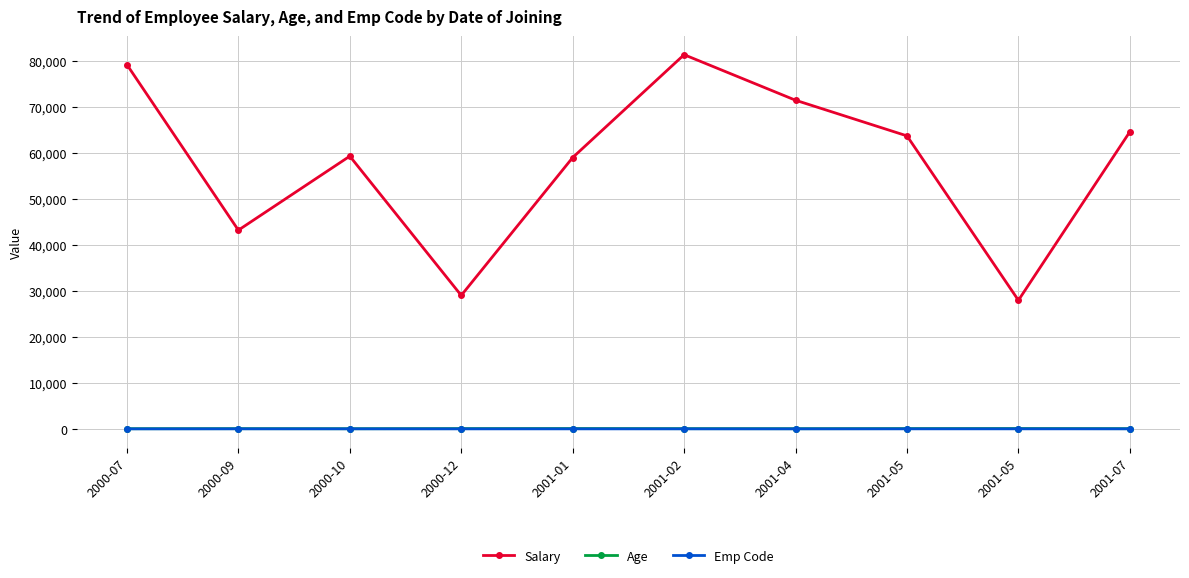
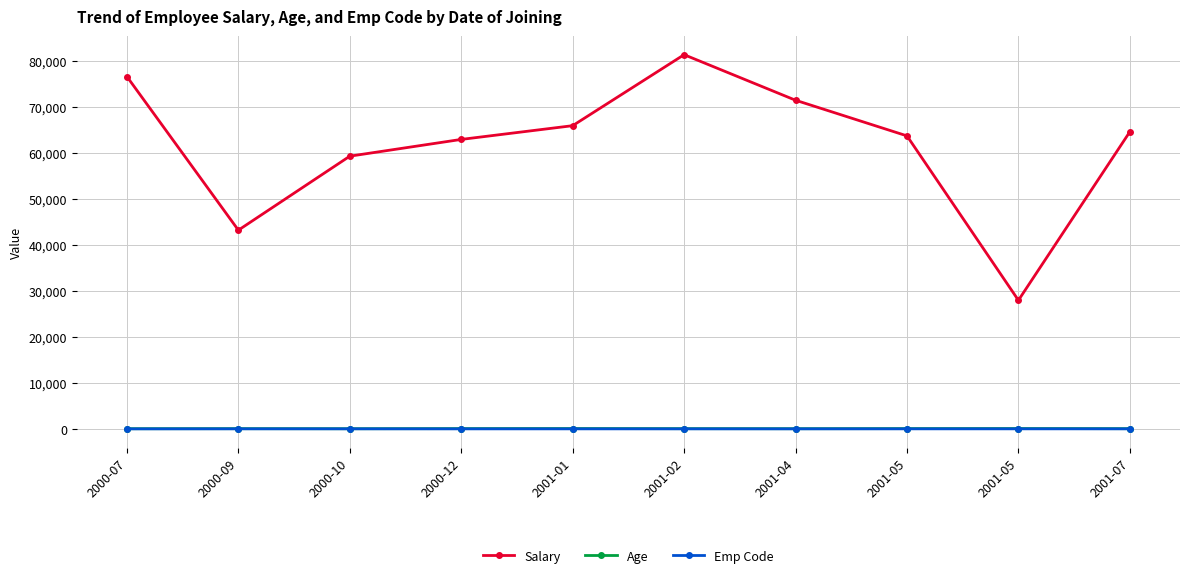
  {
    "Salary": {
-     "2000-07": "79,000",
+     "2000-07": "77,000",
      "2000-09": "43,000",
      "2000-10": "59,000",
-     "2000-12": "29,000",
-     "2001-01": "59,000",
+     "2000-12": "63,000",
+     "2001-01": "66,000",
      "2001-02": "81,000",
      "2001-04": "71,000",
      "2001-07": "65,000"
    },
    "Emp Code": {
      "2000-07": "0",
      "2000-09": "0",
      "2000-10": "0",
      "2000-12": "0",
      "2001-01": "0",
      "2001-02": "0",
      "2001-04": "0",
      "2001-07": "0"
    }
  }
